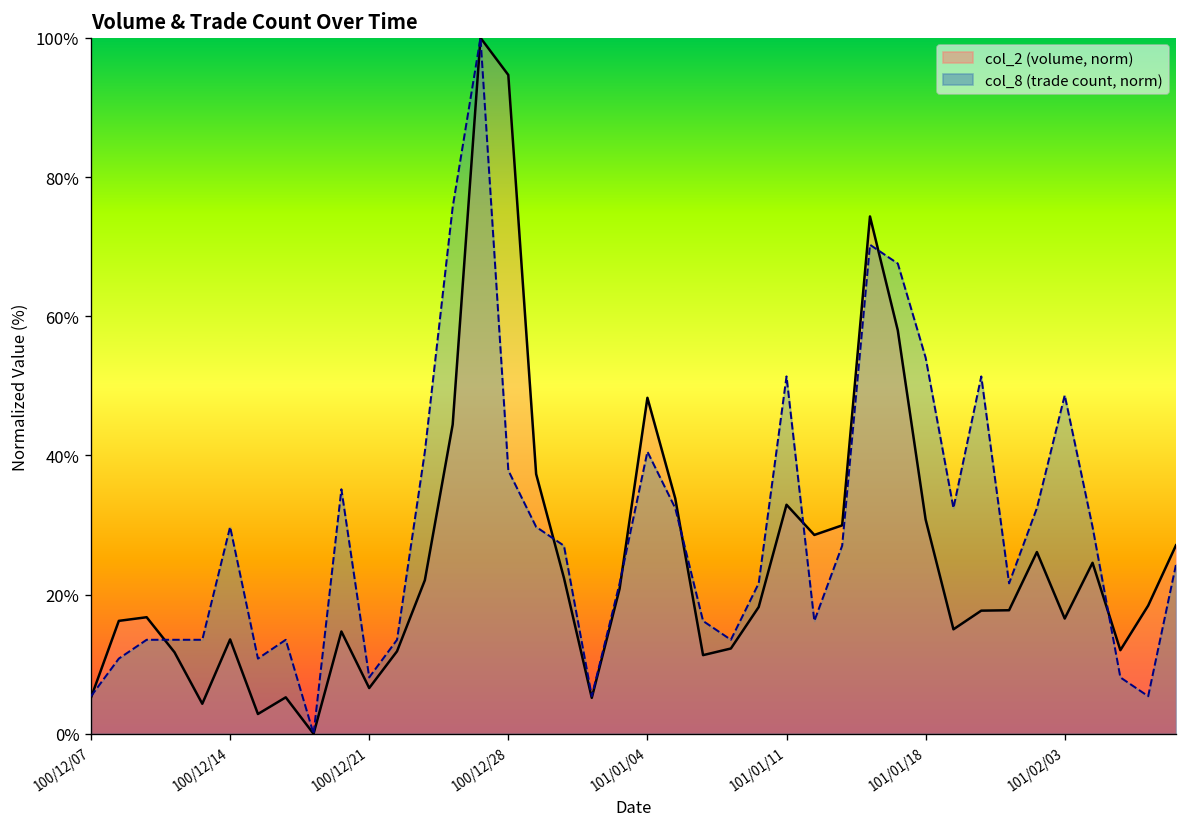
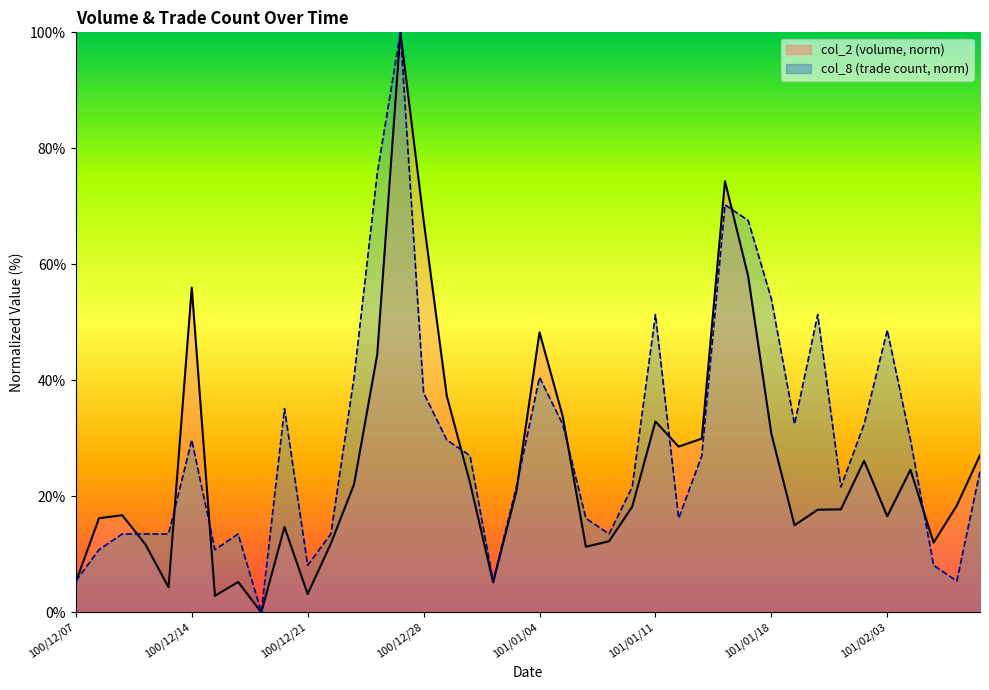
  {
    "col_2 (volume, norm)": {
-     "100/12/14": "14%",
-     "100/12/21": "7%",
-     "100/12/28": "95%",
+     "100/12/14": "56%",
+     "100/12/21": "3%",
+     "100/12/28": "68%",
      "101/01/04": "48%",
      "101/01/11": "33%",
      "101/01/18": "31%",
      "101/02/03": "17%"
    },
    "col_8 (trade count, norm)": {
      "100/12/14": "30%",
      "100/12/21": "8%",
      "100/12/28": "38%",
      "101/01/04": "41%",
      "101/01/11": "51%",
      "101/01/18": "54%",
      "101/02/03": "49%"
    }
  }
